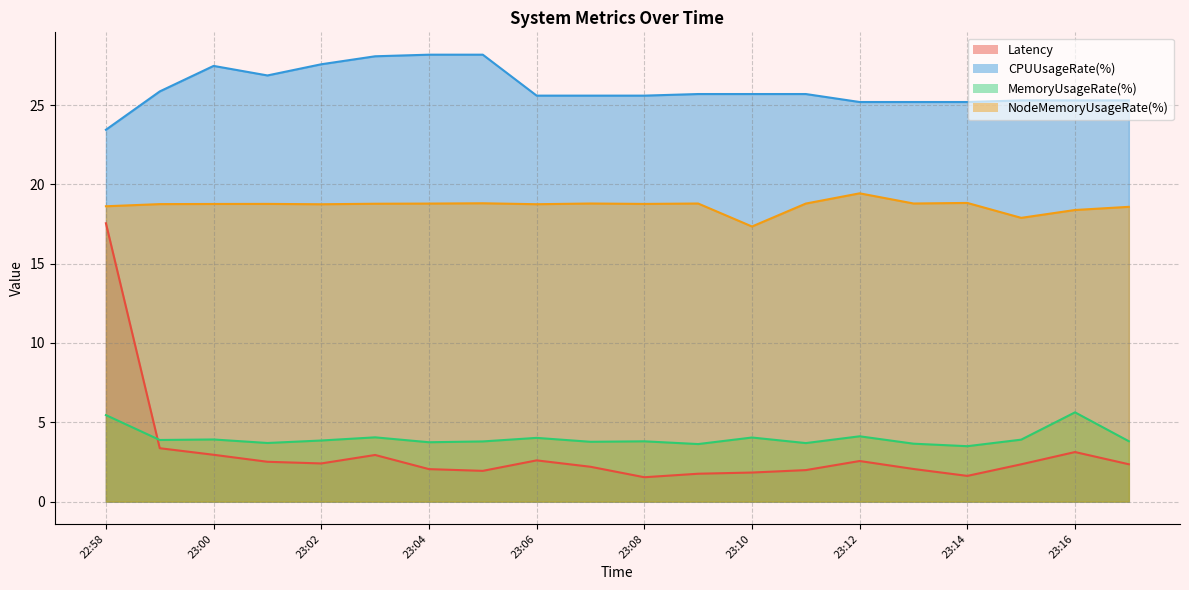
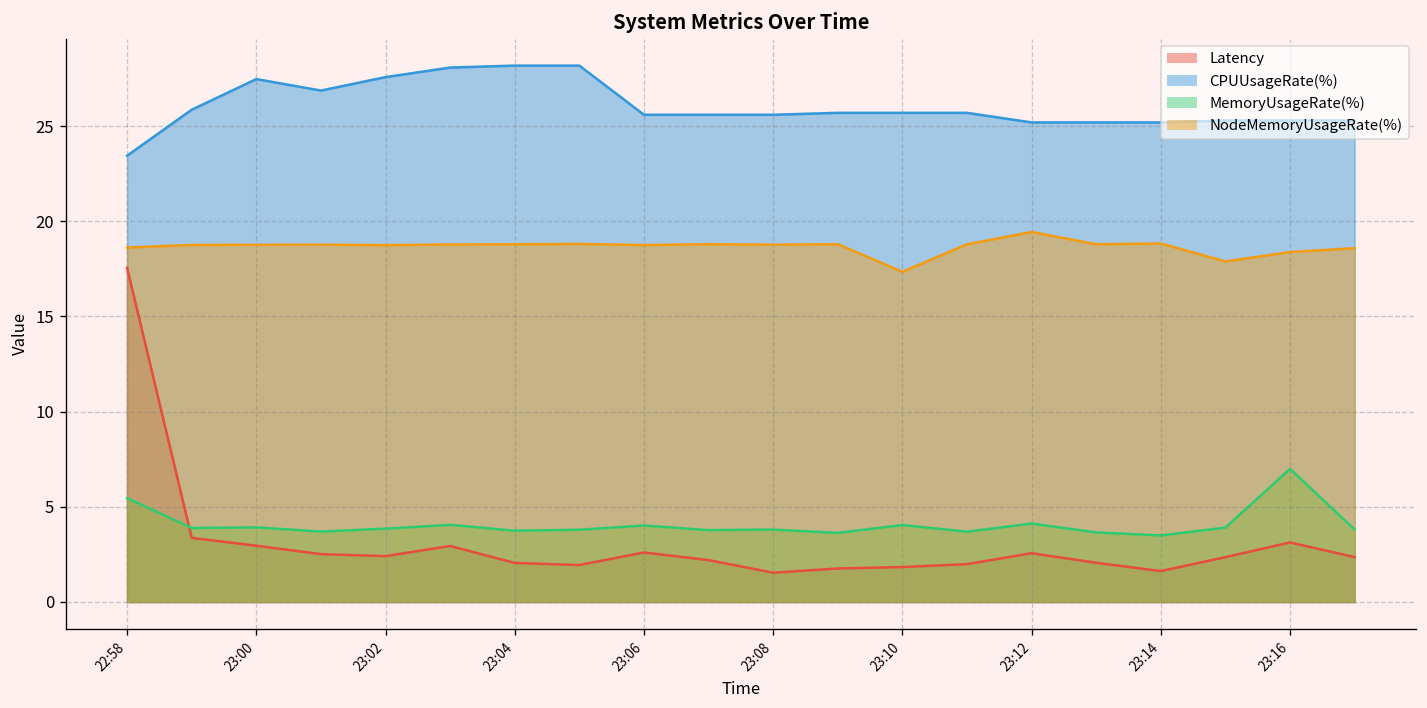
  {
    "Latency": {
      "22:58": 17.5,
      "23:00": 3.0,
      "23:02": 2.4,
      "23:04": 2.0,
      "23:06": 2.6,
      "23:08": 1.5,
      "23:10": 1.8,
      "23:12": 2.6,
      "23:14": 1.6,
      "23:16": 3.1
    },
    "CPUUsageRate(%)": {
      "22:58": 23.4,
      "23:00": 27.5,
      "23:02": 27.6,
      "23:04": 28.2,
      "23:06": 25.6,
      "23:08": 25.6,
      "23:10": 25.7,
      "23:12": 25.2,
      "23:14": 25.2
    },
    "MemoryUsageRate(%)": {
      "22:58": 5.5,
      "23:00": 3.9,
      "23:02": 3.9,
      "23:04": 3.7,
      "23:06": 4.0,
      "23:08": 3.8,
      "23:10": 4.0,
      "23:12": 4.1,
      "23:14": 3.5,
-     "23:16": 5.6
+     "23:16": 7.0
    },
    "NodeMemoryUsageRate(%)": {
      "22:58": 18.6,
      "23:00": 18.8,
      "23:02": 18.7,
      "23:04": 18.8,
      "23:06": 18.7,
      "23:08": 18.8,
      "23:10": 17.3,
      "23:12": 19.4,
      "23:14": 18.8,
      "23:16": 18.4
    }
  }
